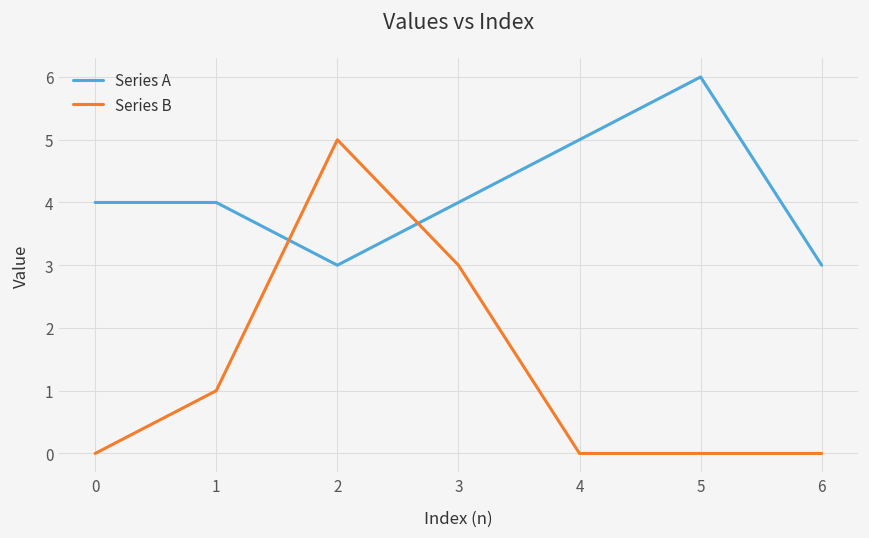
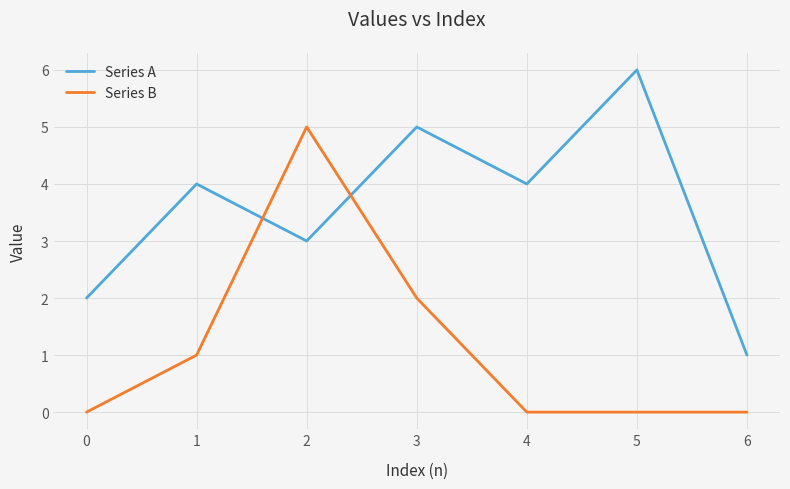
  {
    "Series A": {
-     "0": 4,
+     "0": 2,
      "1": 4,
      "2": 3,
-     "3": 4,
-     "4": 5,
+     "3": 5,
+     "4": 4,
      "5": 6,
-     "6": 3
+     "6": 1
    },
    "Series B": {
      "0": 0,
      "1": 1,
      "2": 5,
-     "3": 3,
+     "3": 2,
      "4": 0,
      "5": 0,
      "6": 0
    }
  }
